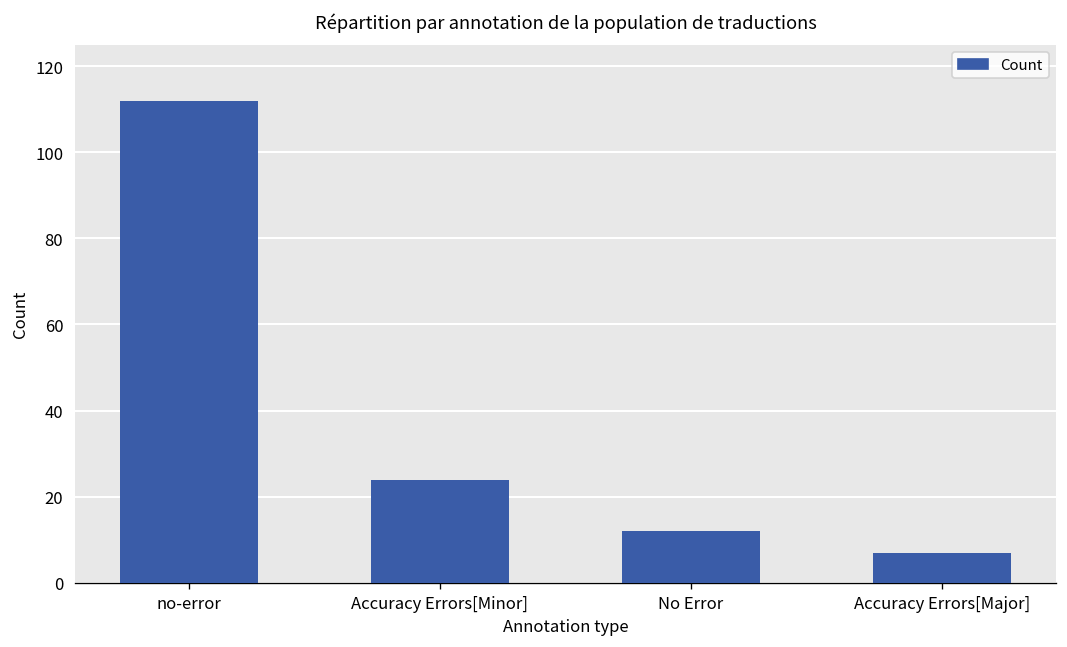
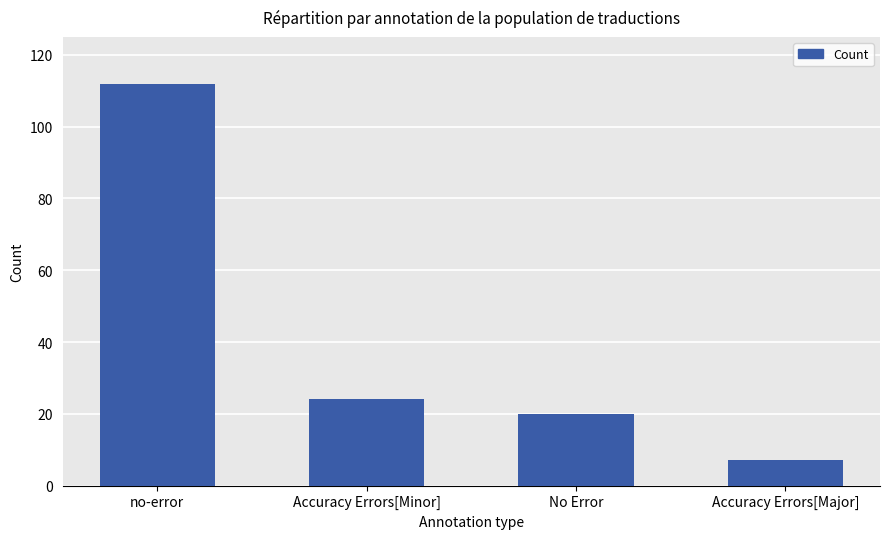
  {
    "no-error": 112,
    "Accuracy Errors[Minor]": 24,
-   "No Error": 12,
+   "No Error": 20,
    "Accuracy Errors[Major]": 7
  }
